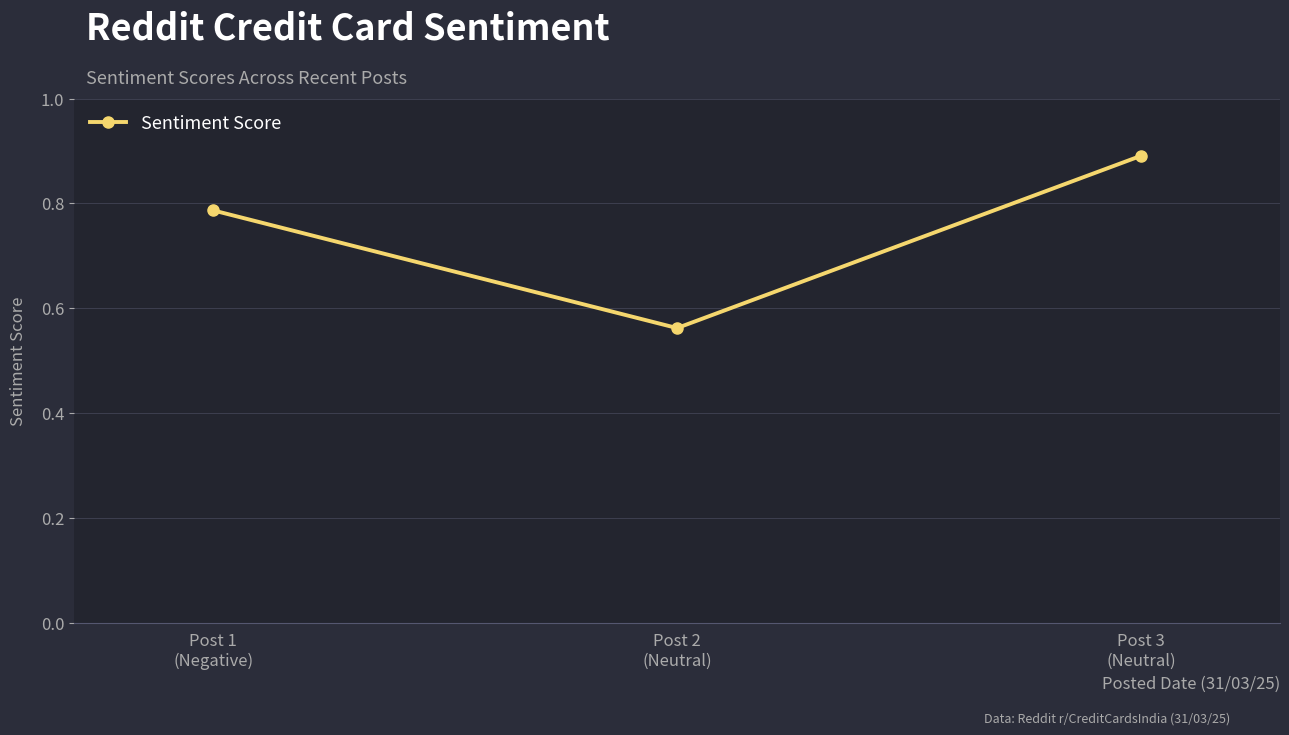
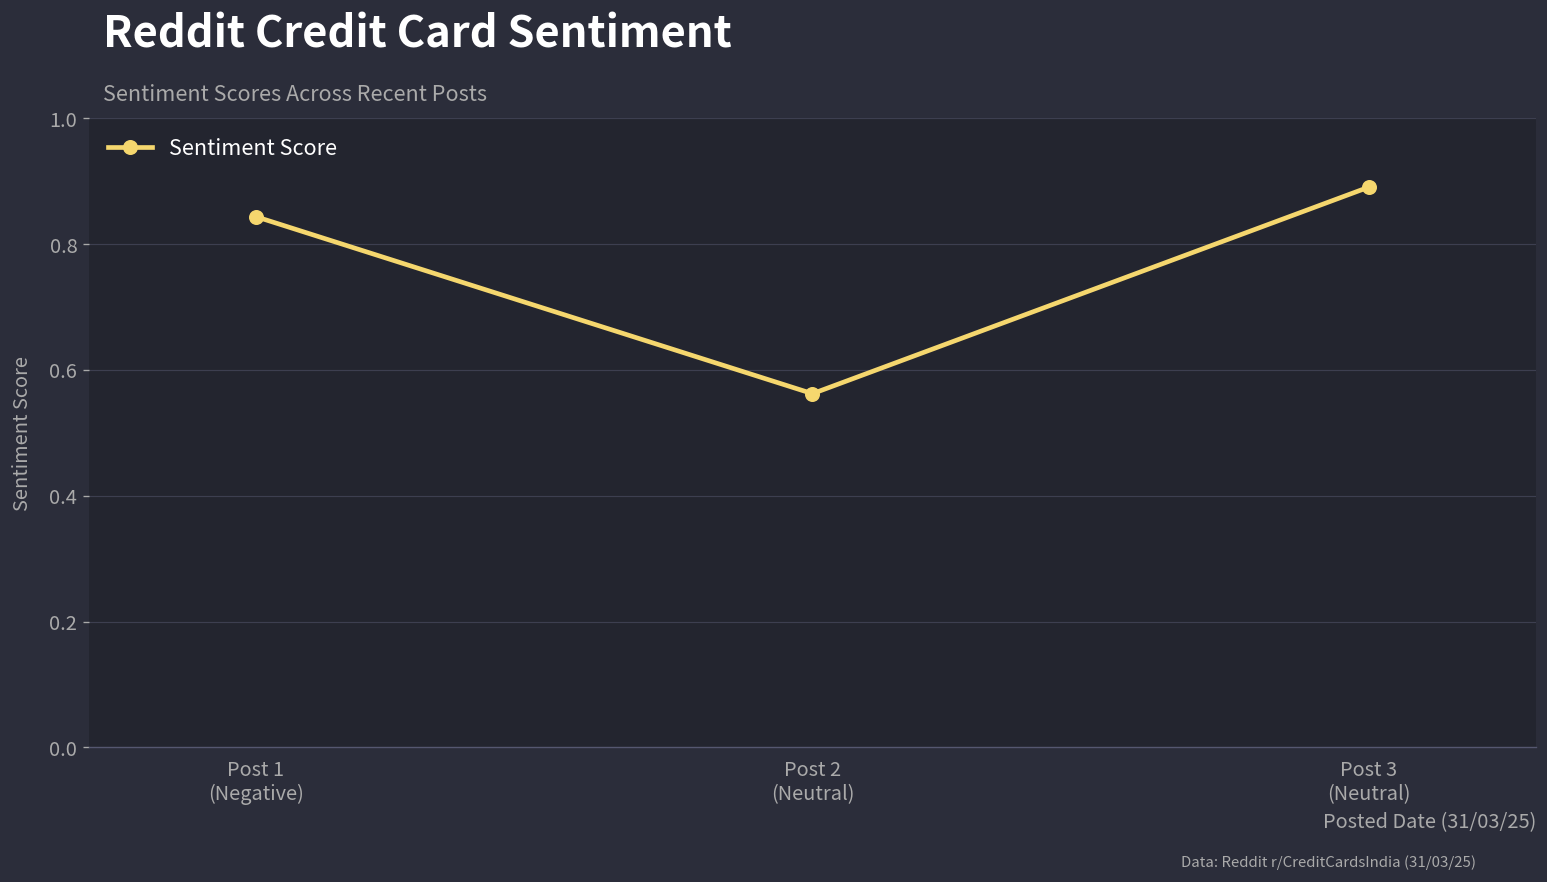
  {
-   "Post 1 (Negative)": 0.79,
+   "Post 1 (Negative)": 0.84,
    "Post 2 (Neutral)": 0.56,
    "Post 3 (Neutral)": 0.89
  }
